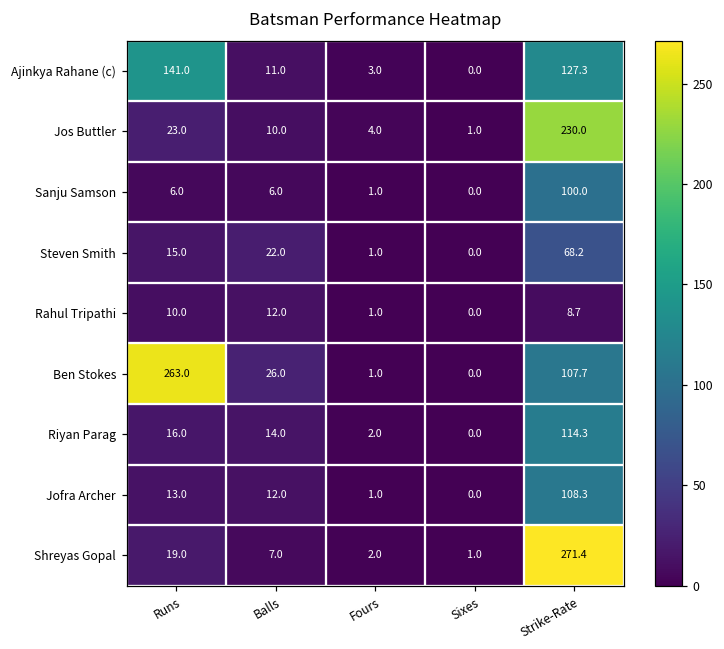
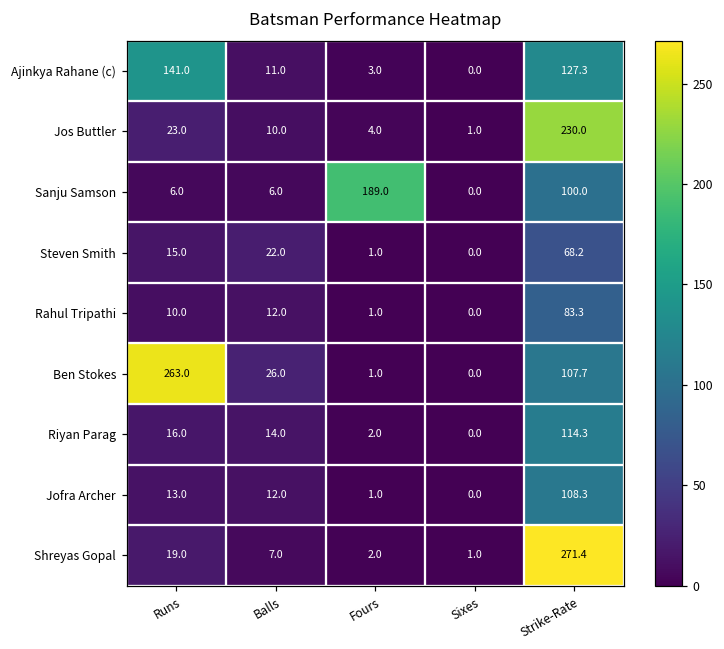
  {
    "Ajinkya Rahane (c)": {
      "Runs": 141.0,
      "Balls": 11.0,
      "Fours": 3.0,
      "Sixes": 0.0,
      "Strike-Rate": 127.3
    },
    "Jos Buttler": {
      "Runs": 23.0,
      "Balls": 10.0,
      "Fours": 4.0,
      "Sixes": 1.0,
      "Strike-Rate": 230.0
    },
    "Sanju Samson": {
      "Runs": 6.0,
      "Balls": 6.0,
-     "Fours": 1.0,
+     "Fours": 189.0,
      "Sixes": 0.0,
      "Strike-Rate": 100.0
    },
    "Steven Smith": {
      "Runs": 15.0,
      "Balls": 22.0,
      "Fours": 1.0,
      "Sixes": 0.0,
      "Strike-Rate": 68.2
    },
    "Rahul Tripathi": {
      "Runs": 10.0,
      "Balls": 12.0,
      "Fours": 1.0,
      "Sixes": 0.0,
-     "Strike-Rate": 8.7
+     "Strike-Rate": 83.3
    },
    "Ben Stokes": {
      "Runs": 263.0,
      "Balls": 26.0,
      "Fours": 1.0,
      "Sixes": 0.0,
      "Strike-Rate": 107.7
    },
    "Riyan Parag": {
      "Runs": 16.0,
      "Balls": 14.0,
      "Fours": 2.0,
      "Sixes": 0.0,
      "Strike-Rate": 114.3
    },
    "Jofra Archer": {
      "Runs": 13.0,
      "Balls": 12.0,
      "Fours": 1.0,
      "Sixes": 0.0,
      "Strike-Rate": 108.3
    },
    "Shreyas Gopal": {
      "Runs": 19.0,
      "Balls": 7.0,
      "Fours": 2.0,
      "Sixes": 1.0,
      "Strike-Rate": 271.4
    }
  }
